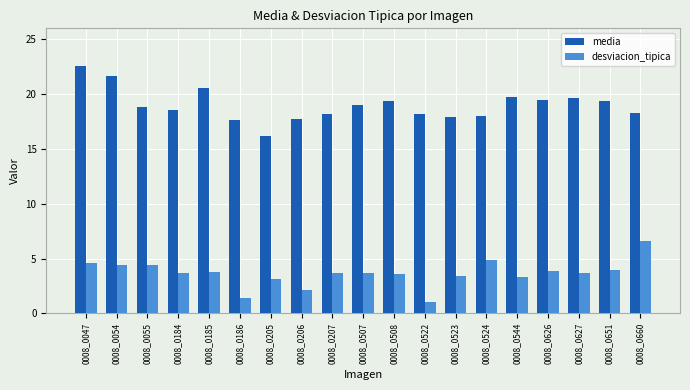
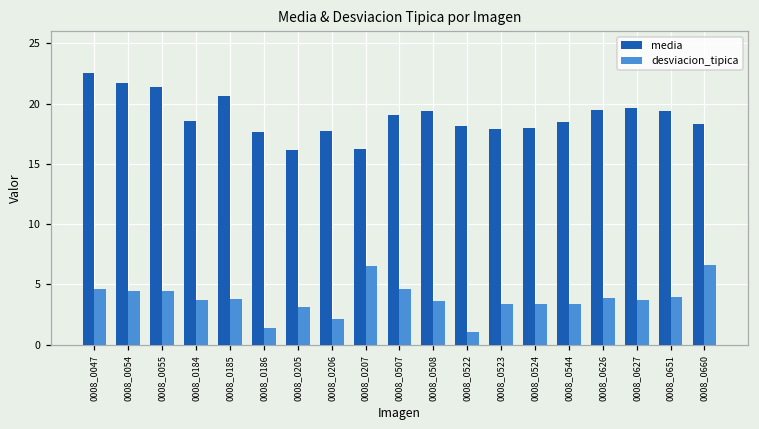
  {
    "media": {
      "0008_0047": 22.5,
      "0008_0054": 21.7,
-     "0008_0055": 18.8,
+     "0008_0055": 21.4,
      "0008_0184": 18.5,
      "0008_0185": 20.6,
      "0008_0186": 17.6,
      "0008_0205": 16.2,
      "0008_0206": 17.7,
-     "0008_0207": 18.2,
+     "0008_0207": 16.2,
      "0008_0507": 19.0,
      "0008_0508": 19.4,
      "0008_0522": 18.2,
      "0008_0523": 17.9,
      "0008_0524": 18.0,
-     "0008_0544": 19.7,
+     "0008_0544": 18.5,
      "0008_0626": 19.4,
      "0008_0627": 19.6,
      "0008_0651": 19.4,
      "0008_0660": 18.3
    },
    "desviacion_tipica": {
      "0008_0047": 4.6,
      "0008_0054": 4.4,
      "0008_0055": 4.4,
      "0008_0184": 3.7,
      "0008_0185": 3.8,
      "0008_0186": 1.4,
      "0008_0205": 3.2,
      "0008_0206": 2.2,
-     "0008_0207": 3.7,
-     "0008_0507": 3.7,
+     "0008_0207": 6.5,
+     "0008_0507": 4.6,
      "0008_0508": 3.6,
      "0008_0522": 1.1,
      "0008_0523": 3.4,
-     "0008_0524": 4.9,
+     "0008_0524": 3.4,
      "0008_0544": 3.3,
      "0008_0626": 3.9,
      "0008_0627": 3.7,
      "0008_0651": 4.0,
      "0008_0660": 6.6
    }
  }
